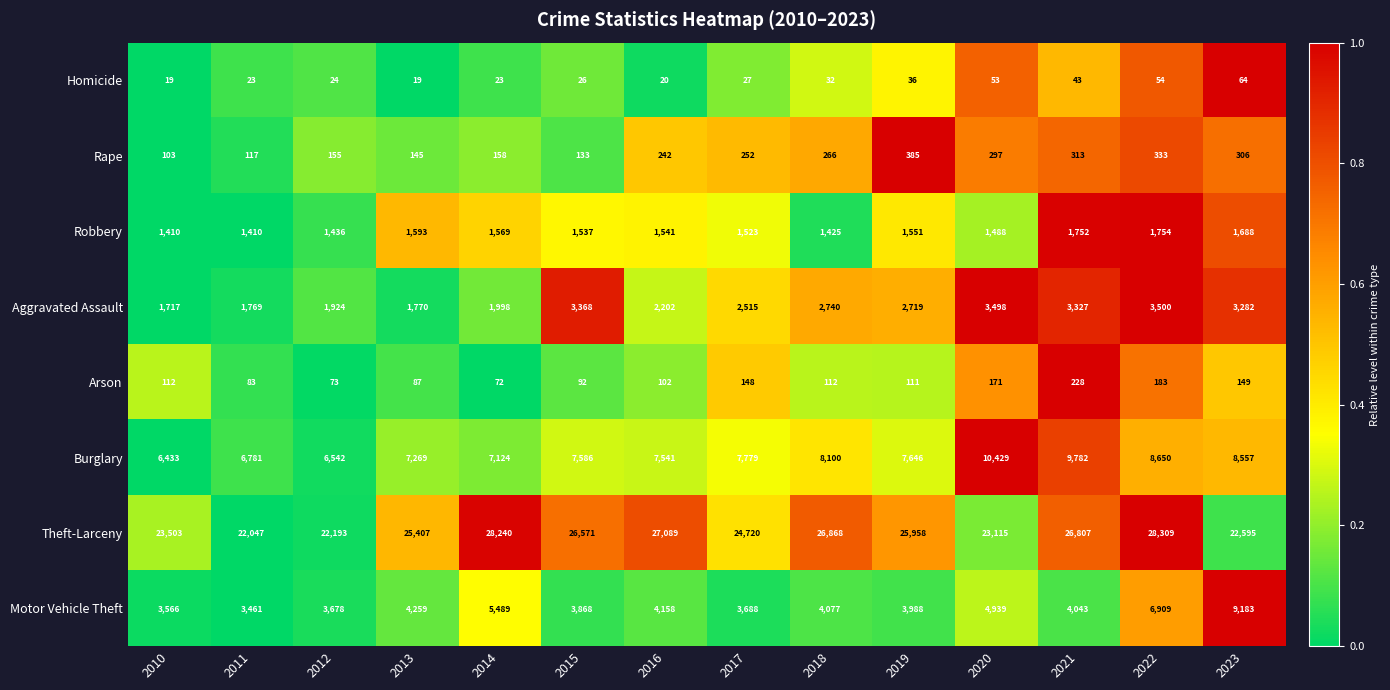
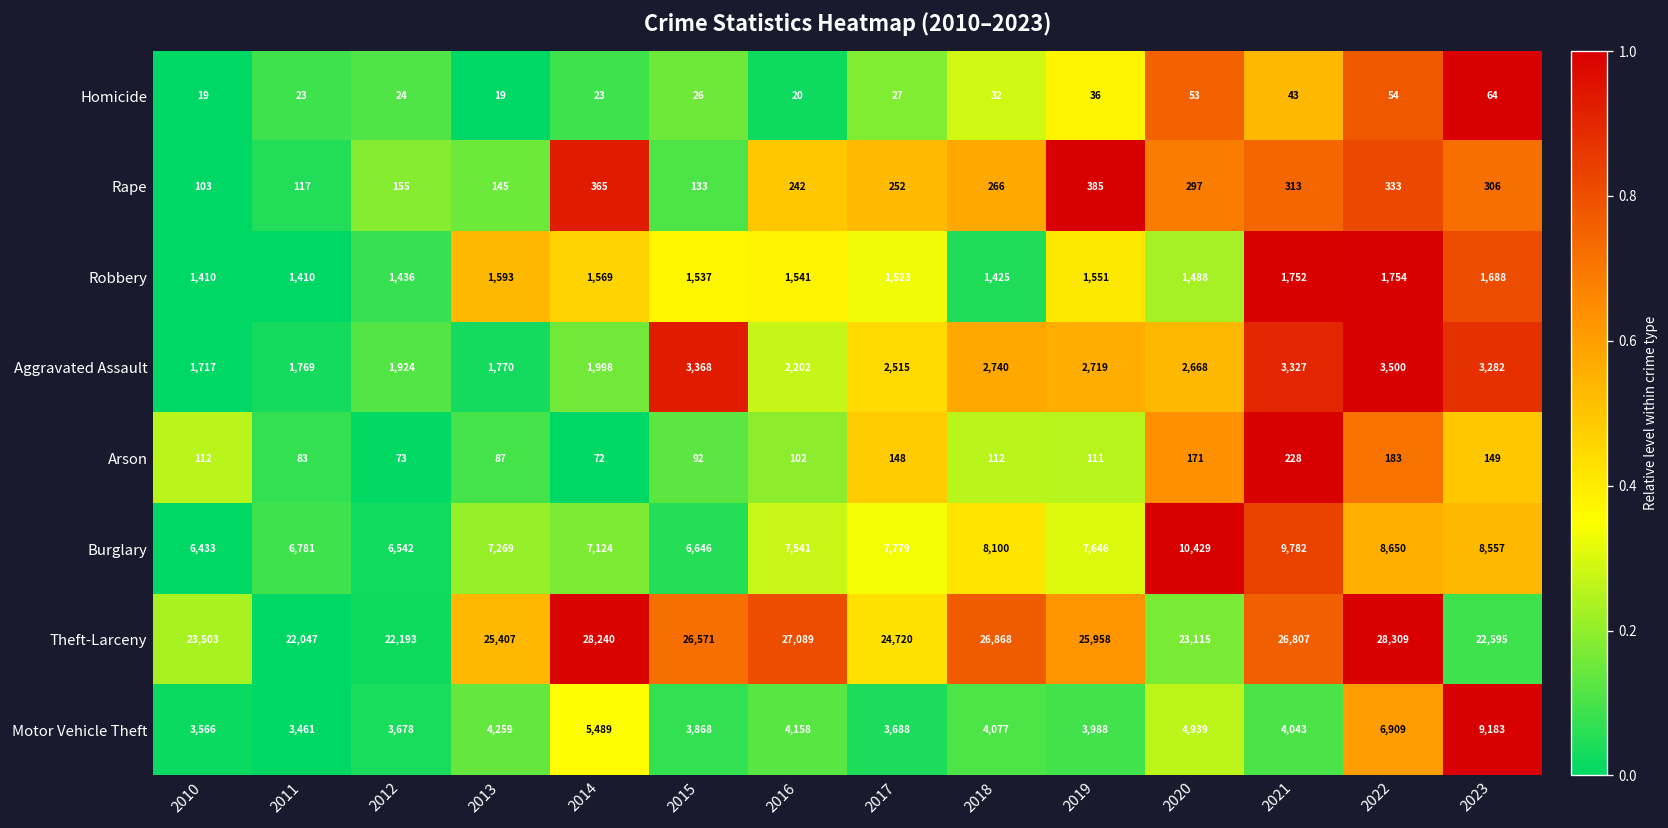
  {
    "Homicide": {
      "2010": "19",
      "2011": "23",
      "2012": "24",
      "2013": "19",
      "2014": "23",
      "2015": "26",
      "2016": "20",
      "2017": "27",
      "2018": "32",
      "2019": "36",
      "2020": "53",
      "2021": "43",
      "2022": "54",
      "2023": "64"
    },
    "Rape": {
      "2010": "103",
      "2011": "117",
      "2012": "155",
      "2013": "145",
-     "2014": "158",
+     "2014": "365",
      "2015": "133",
      "2016": "242",
      "2017": "252",
      "2018": "266",
      "2019": "385",
      "2020": "297",
      "2021": "313",
      "2022": "333",
      "2023": "306"
    },
    "Robbery": {
      "2010": "1,410",
      "2011": "1,410",
      "2012": "1,436",
      "2013": "1,593",
      "2014": "1,569",
      "2015": "1,537",
      "2016": "1,541",
      "2017": "1,523",
      "2018": "1,425",
      "2019": "1,551",
      "2020": "1,488",
      "2021": "1,752",
      "2022": "1,754",
      "2023": "1,688"
    },
    "Aggravated Assault": {
      "2010": "1,717",
      "2011": "1,769",
      "2012": "1,924",
      "2013": "1,770",
      "2014": "1,998",
      "2015": "3,368",
      "2016": "2,202",
      "2017": "2,515",
      "2018": "2,740",
      "2019": "2,719",
-     "2020": "3,498",
+     "2020": "2,668",
      "2021": "3,327",
      "2022": "3,500",
      "2023": "3,282"
    },
    "Arson": {
      "2010": "112",
      "2011": "83",
      "2012": "73",
      "2013": "87",
      "2014": "72",
      "2015": "92",
      "2016": "102",
      "2017": "148",
      "2018": "112",
      "2019": "111",
      "2020": "171",
      "2021": "228",
      "2022": "183",
      "2023": "149"
    },
    "Burglary": {
      "2010": "6,433",
      "2011": "6,781",
      "2012": "6,542",
      "2013": "7,269",
      "2014": "7,124",
-     "2015": "7,586",
+     "2015": "6,646",
      "2016": "7,541",
      "2017": "7,779",
      "2018": "8,100",
      "2019": "7,646",
      "2020": "10,429",
      "2021": "9,782",
      "2022": "8,650",
      "2023": "8,557"
    },
    "Theft-Larceny": {
      "2010": "23,503",
      "2011": "22,047",
      "2012": "22,193",
      "2013": "25,407",
      "2014": "28,240",
      "2015": "26,571",
      "2016": "27,089",
      "2017": "24,720",
      "2018": "26,868",
      "2019": "25,958",
      "2020": "23,115",
      "2021": "26,807",
      "2022": "28,309",
      "2023": "22,595"
    },
    "Motor Vehicle Theft": {
      "2010": "3,566",
      "2011": "3,461",
      "2012": "3,678",
      "2013": "4,259",
      "2014": "5,489",
      "2015": "3,868",
      "2016": "4,158",
      "2017": "3,688",
      "2018": "4,077",
      "2019": "3,988",
      "2020": "4,939",
      "2021": "4,043",
      "2022": "6,909",
      "2023": "9,183"
    }
  }
